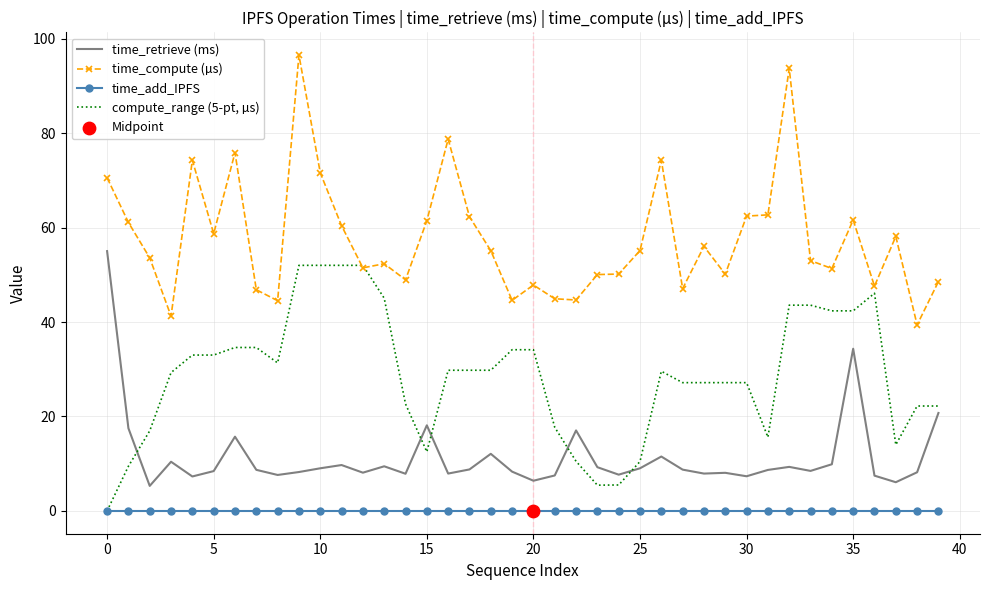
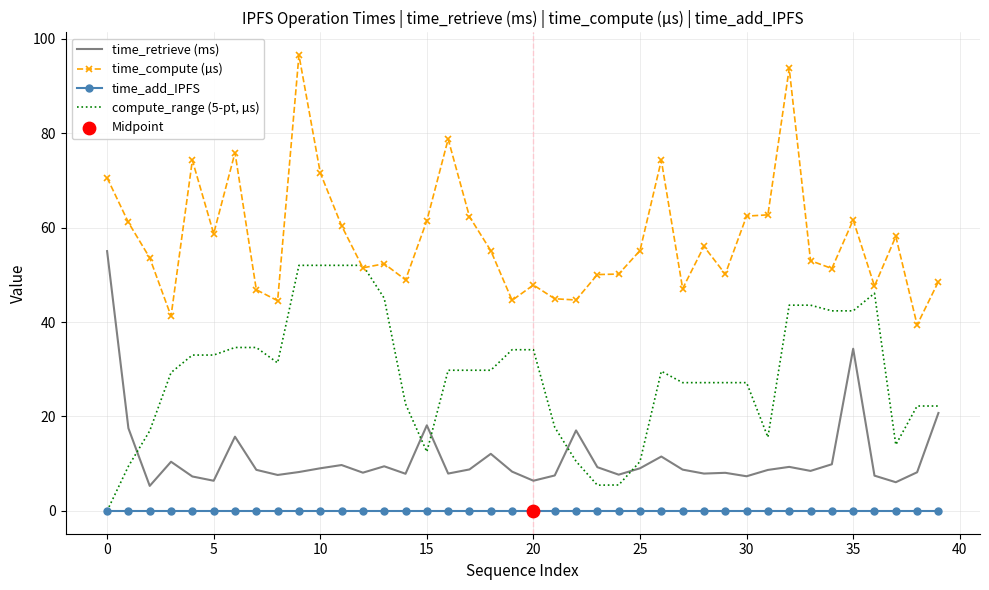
  {
    "time_retrieve (ms)": {
      "0": 55,
-     "5": 8,
+     "5": 6,
      "10": 9,
      "15": 18,
      "20": 6,
      "25": 9,
      "30": 7,
      "35": 34
    },
    "time_compute (µs)": {
      "0": 71,
      "5": 59,
      "10": 72,
      "15": 61,
      "20": 48,
      "25": 55,
      "30": 62,
      "35": 62
    },
    "time_add_IPFS": {
      "5": 0,
      "10": 0,
      "15": 0,
      "25": 0,
      "30": 0,
      "35": 0
    },
    "compute_range (5-pt, µs)": {
      "5": 33,
      "10": 52,
      "15": 13,
      "20": 34,
      "25": 10,
      "30": 27,
      "35": 42
    }
  }
